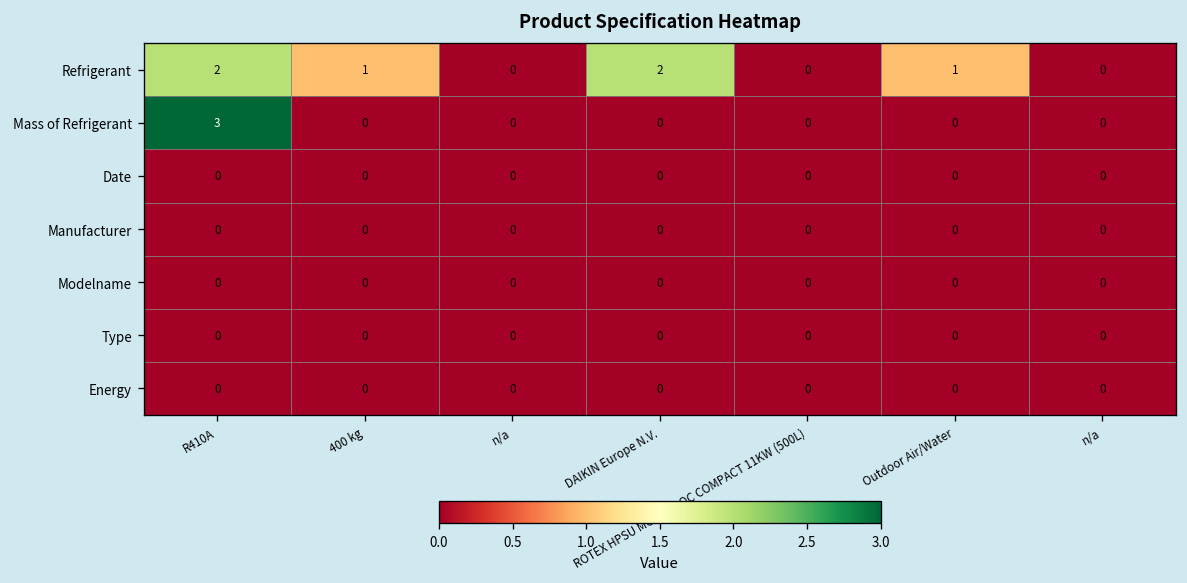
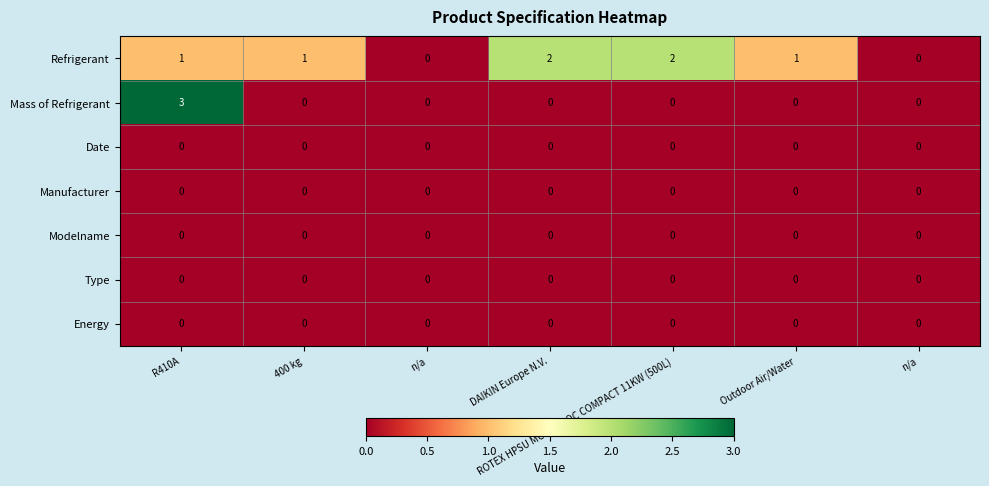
  {
    "Refrigerant": {
-     "R410A": 2,
+     "R410A": 1,
      "400 kg": 1,
      "DAIKIN Europe N.V.": 2,
-     "ROTEX HPSU MONOBLOC COMPACT 11KW (500L)": 0,
+     "ROTEX HPSU MONOBLOC COMPACT 11KW (500L)": 2,
      "Outdoor Air/Water": 1
    },
    "Mass of Refrigerant": {
      "R410A": 3,
      "400 kg": 0,
      "DAIKIN Europe N.V.": 0,
      "ROTEX HPSU MONOBLOC COMPACT 11KW (500L)": 0,
      "Outdoor Air/Water": 0
    },
    "Date": {
      "R410A": 0,
      "400 kg": 0,
      "DAIKIN Europe N.V.": 0,
      "ROTEX HPSU MONOBLOC COMPACT 11KW (500L)": 0,
      "Outdoor Air/Water": 0
    },
    "Manufacturer": {
      "R410A": 0,
      "400 kg": 0,
      "DAIKIN Europe N.V.": 0,
      "ROTEX HPSU MONOBLOC COMPACT 11KW (500L)": 0,
      "Outdoor Air/Water": 0
    },
    "Modelname": {
      "R410A": 0,
      "400 kg": 0,
      "DAIKIN Europe N.V.": 0,
      "ROTEX HPSU MONOBLOC COMPACT 11KW (500L)": 0,
      "Outdoor Air/Water": 0
    },
    "Type": {
      "R410A": 0,
      "400 kg": 0,
      "DAIKIN Europe N.V.": 0,
      "ROTEX HPSU MONOBLOC COMPACT 11KW (500L)": 0,
      "Outdoor Air/Water": 0
    },
    "Energy": {
      "R410A": 0,
      "400 kg": 0,
      "DAIKIN Europe N.V.": 0,
      "ROTEX HPSU MONOBLOC COMPACT 11KW (500L)": 0,
      "Outdoor Air/Water": 0
    }
  }
